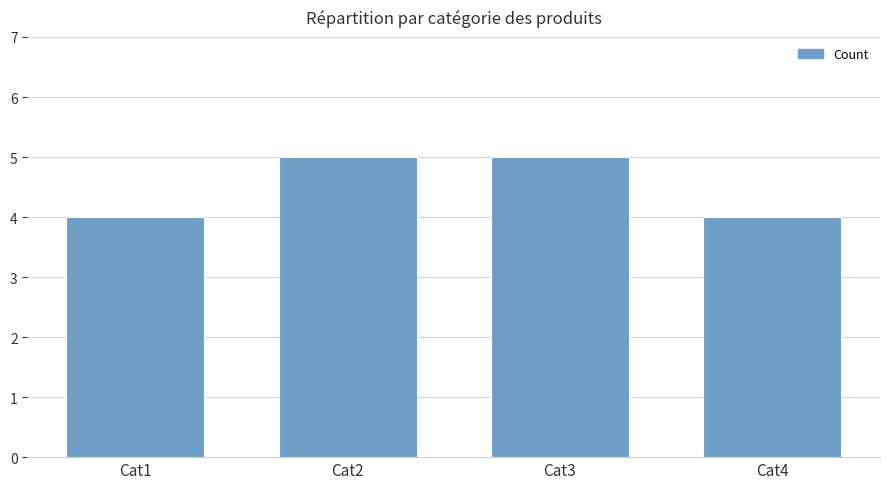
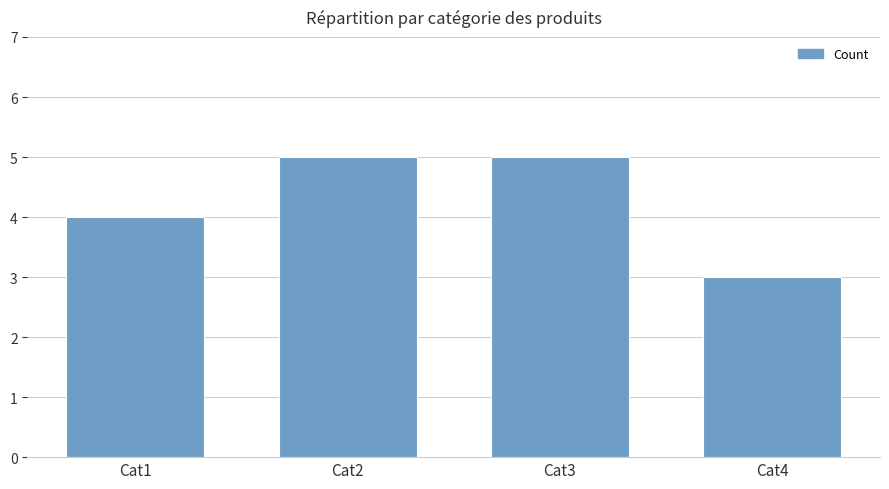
  {
    "Cat1": 4,
    "Cat2": 5,
    "Cat3": 5,
-   "Cat4": 4
+   "Cat4": 3
  }
